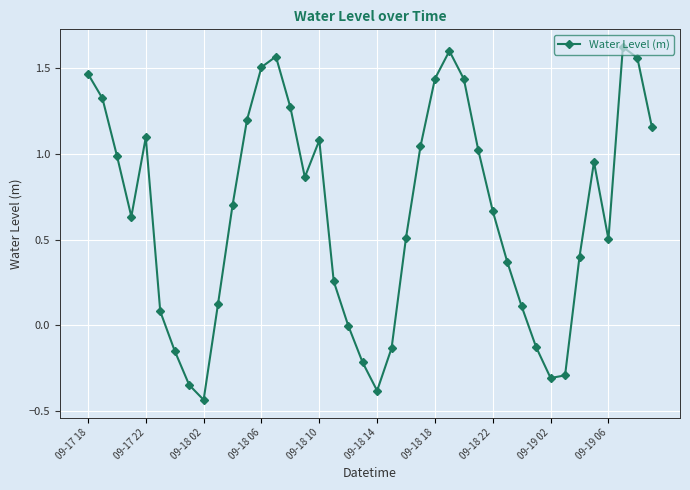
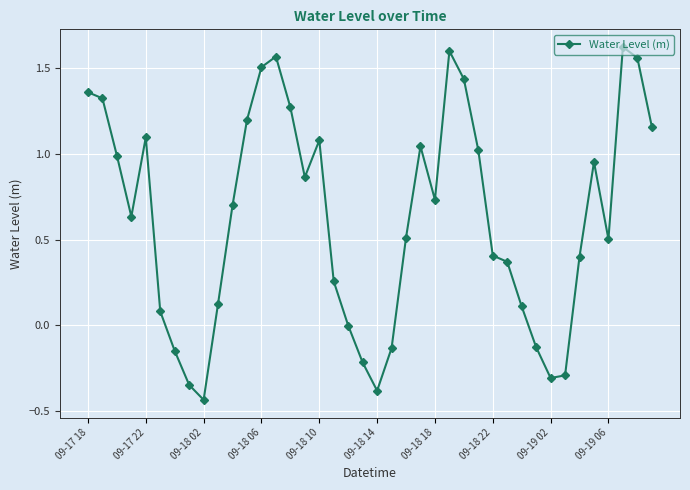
  {
-   "09-17 18": 1.47,
+   "09-17 18": 1.36,
    "09-17 22": 1.10,
    "09-18 02": -0.44,
    "09-18 06": 1.51,
    "09-18 10": 1.08,
    "09-18 14": -0.38,
-   "09-18 18": 1.44,
-   "09-18 22": 0.67,
+   "09-18 18": 0.73,
+   "09-18 22": 0.41,
    "09-19 02": -0.31,
    "09-19 06": 0.50
  }
